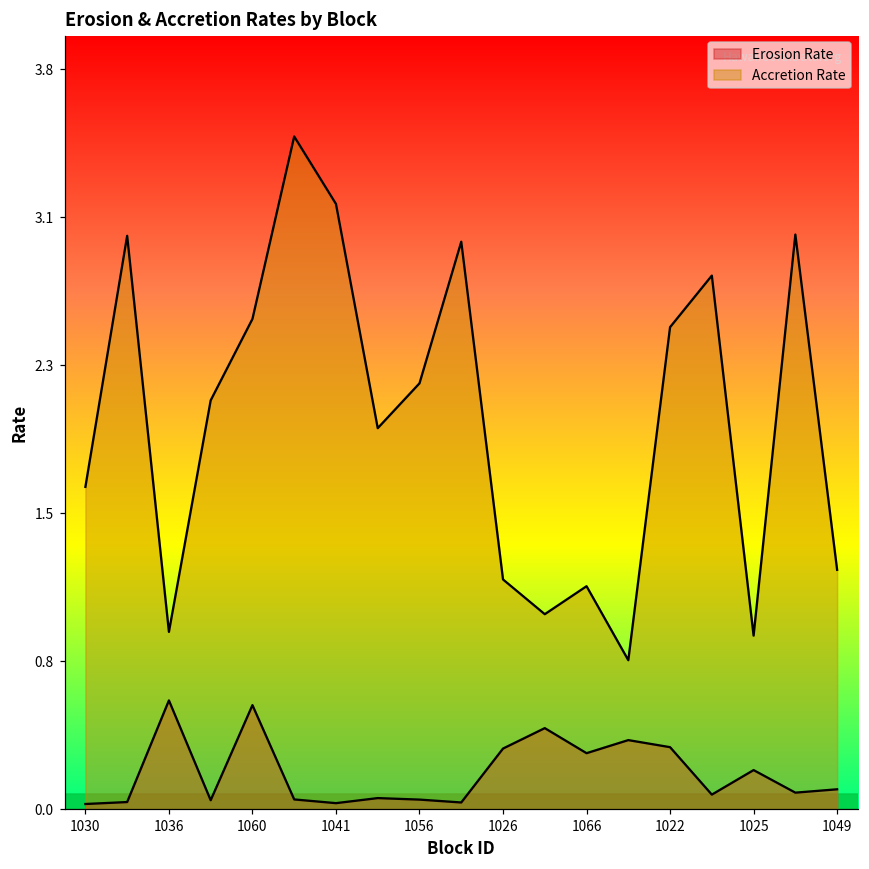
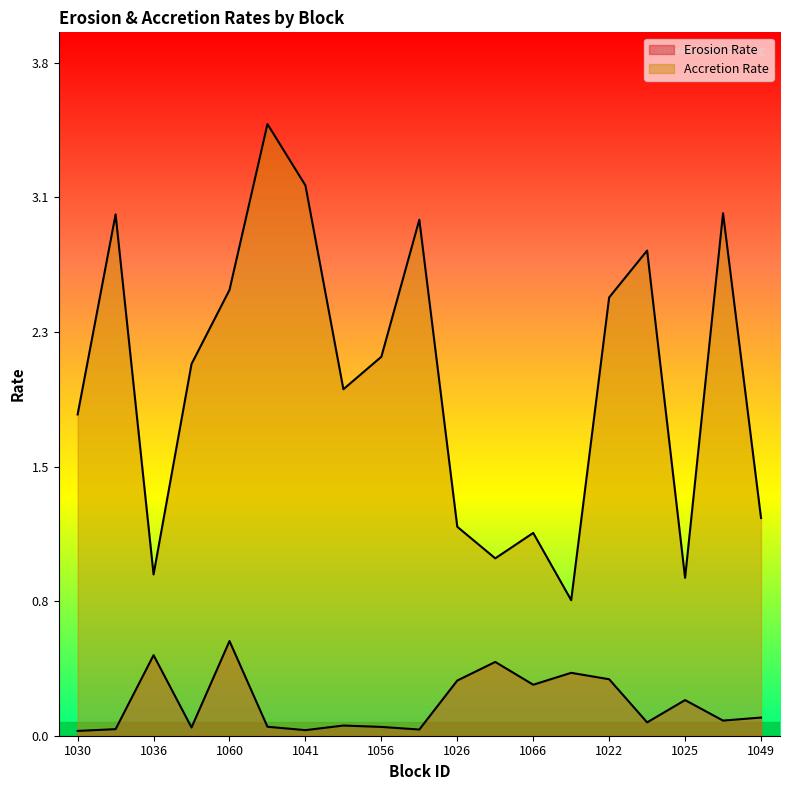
  {
    "Erosion Rate": {
-     "1036": 0.56,
+     "1036": 0.46,
      "1060": 0.54,
      "1026": 0.31,
      "1066": 0.29,
      "1022": 0.32,
      "1025": 0.20,
      "1049": 0.10
    },
    "Accretion Rate": {
-     "1030": 1.67,
+     "1030": 1.83,
      "1036": 0.92,
      "1060": 2.54,
      "1041": 3.13,
-     "1056": 2.21,
+     "1056": 2.16,
      "1026": 1.19,
      "1066": 1.16,
      "1022": 2.50,
      "1025": 0.90,
      "1049": 1.24
    }
  }
